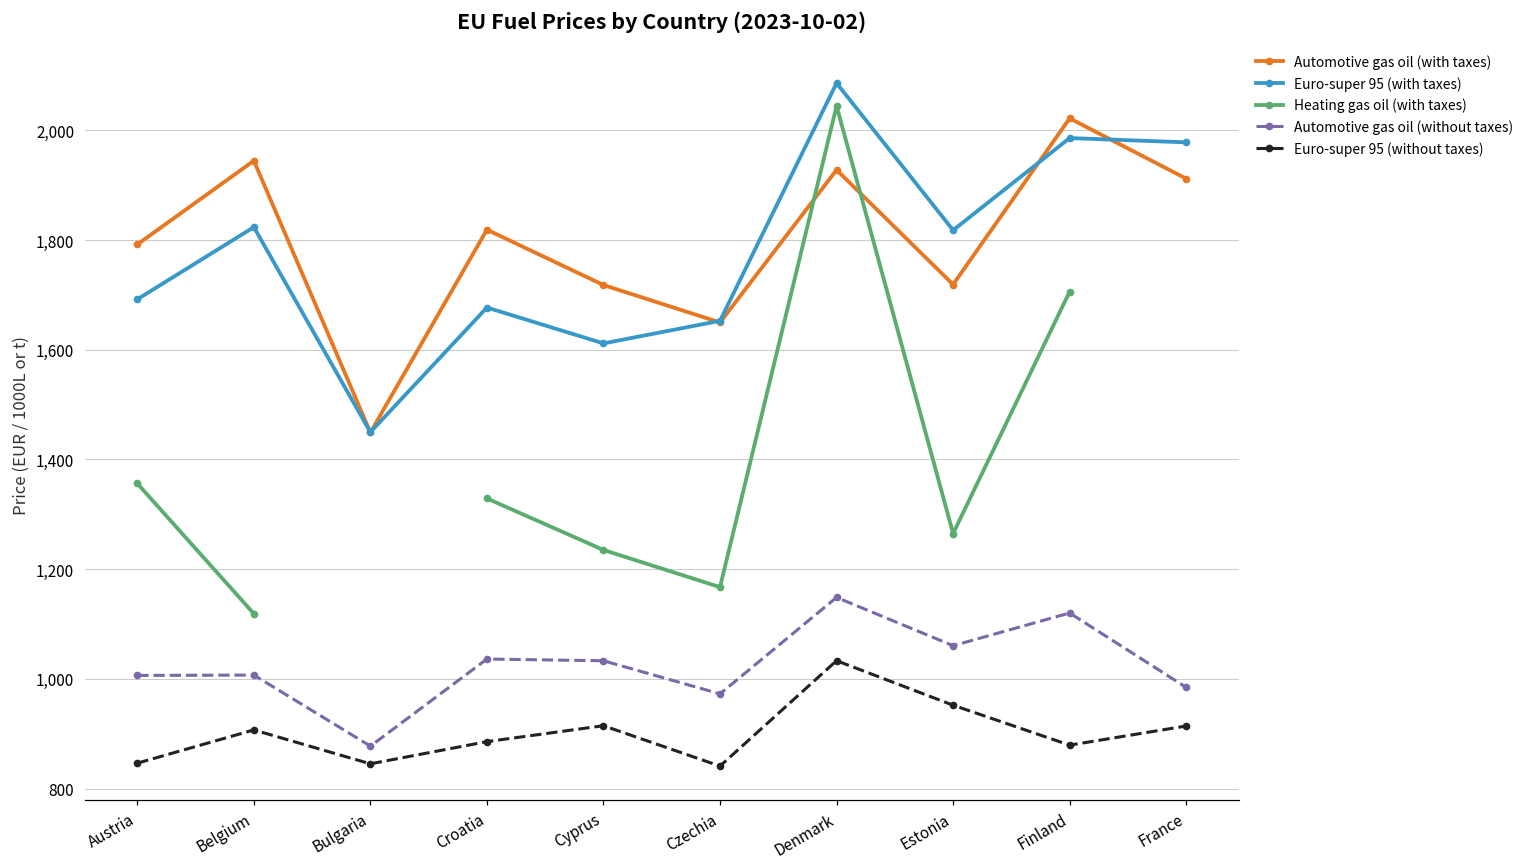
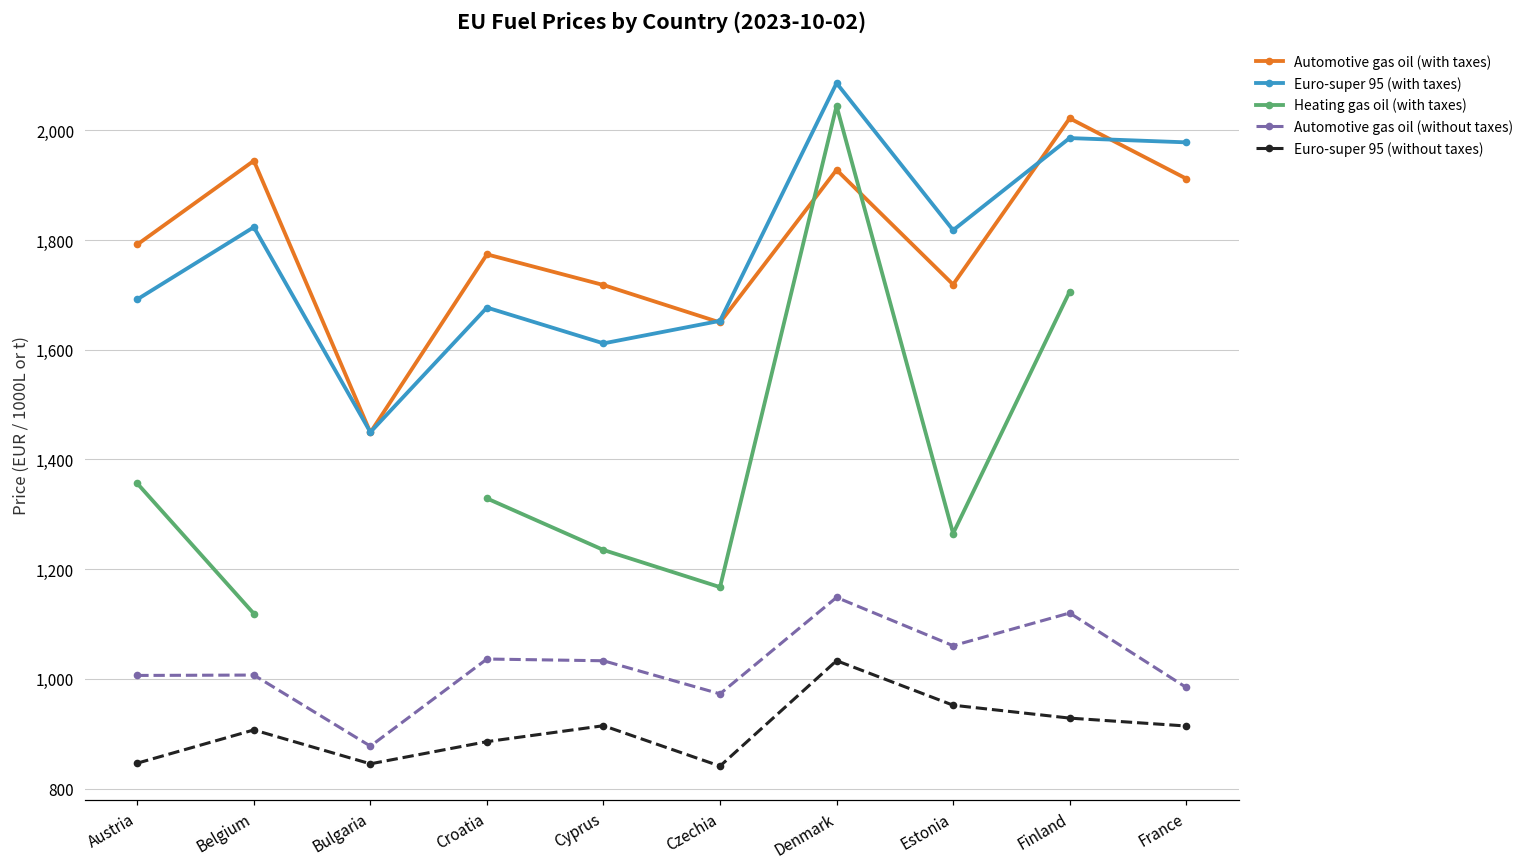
  {
    "Automotive gas oil (with taxes)": {
      "Austria": "1,790",
      "Belgium": "1,940",
-     "Croatia": "1,820",
+     "Croatia": "1,770",
      "Cyprus": "1,720",
      "Denmark": "1,930",
      "Estonia": "1,720",
      "Finland": "2,020",
      "France": "1,910"
    },
    "Euro-super 95 (with taxes)": {
      "Austria": "1,690",
      "Belgium": "1,820",
      "Croatia": "1,680",
      "Cyprus": "1,610",
      "Denmark": "2,090",
      "Estonia": "1,820",
      "Finland": "1,990",
      "France": "1,980"
    },
    "Heating gas oil (with taxes)": {
      "Austria": "1,360",
      "Belgium": "1,120",
      "Croatia": "1,330",
      "Cyprus": "1,240",
      "Czechia": "1,170",
      "Denmark": "2,040",
      "Estonia": "1,270",
      "Finland": "1,710"
    },
    "Automotive gas oil (without taxes)": {
      "Austria": "1,010",
      "Belgium": "1,010",
      "Bulgaria": "880",
      "Croatia": "1,040",
      "Cyprus": "1,030",
      "Czechia": "970",
      "Denmark": "1,150",
      "Estonia": "1,060",
      "Finland": "1,120",
      "France": "980"
    },
    "Euro-super 95 (without taxes)": {
      "Austria": "850",
      "Belgium": "910",
      "Bulgaria": "850",
      "Croatia": "890",
      "Cyprus": "910",
      "Czechia": "840",
      "Denmark": "1,030",
      "Estonia": "950",
-     "Finland": "880",
+     "Finland": "930",
      "France": "910"
    }
  }
